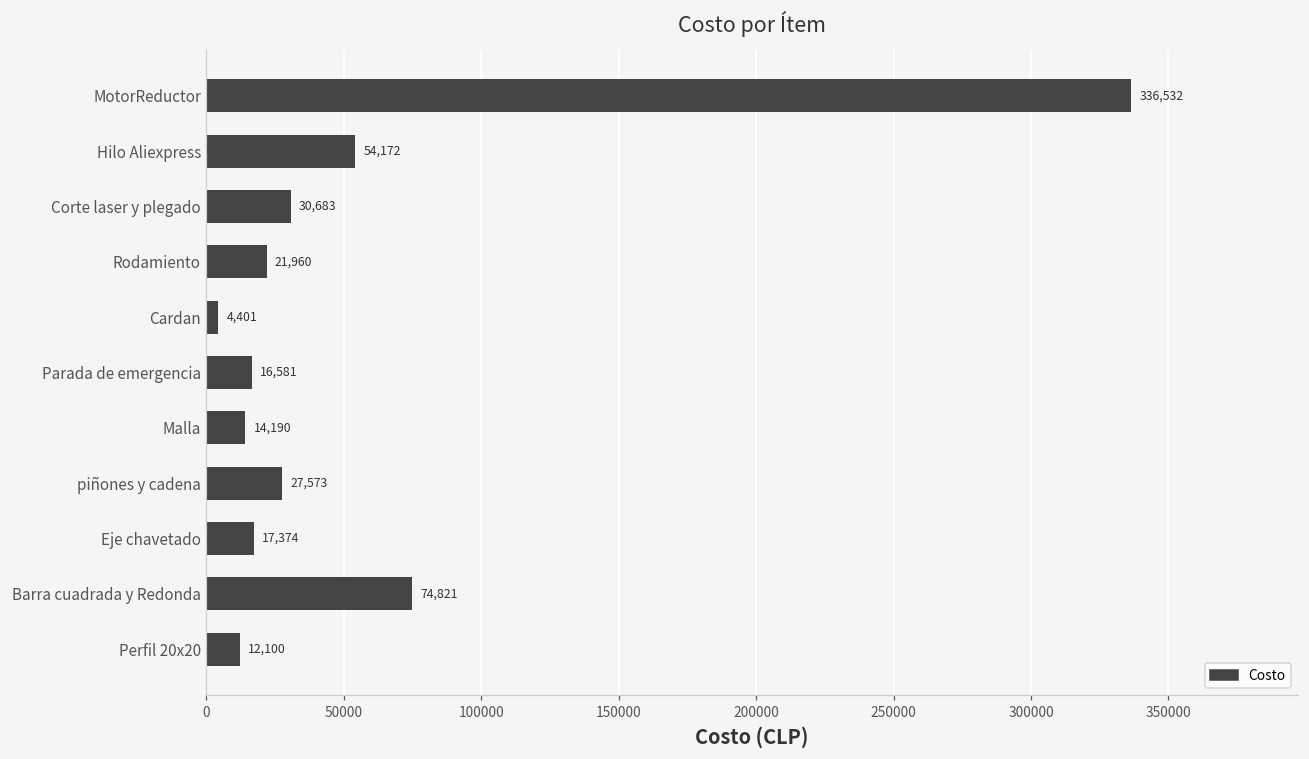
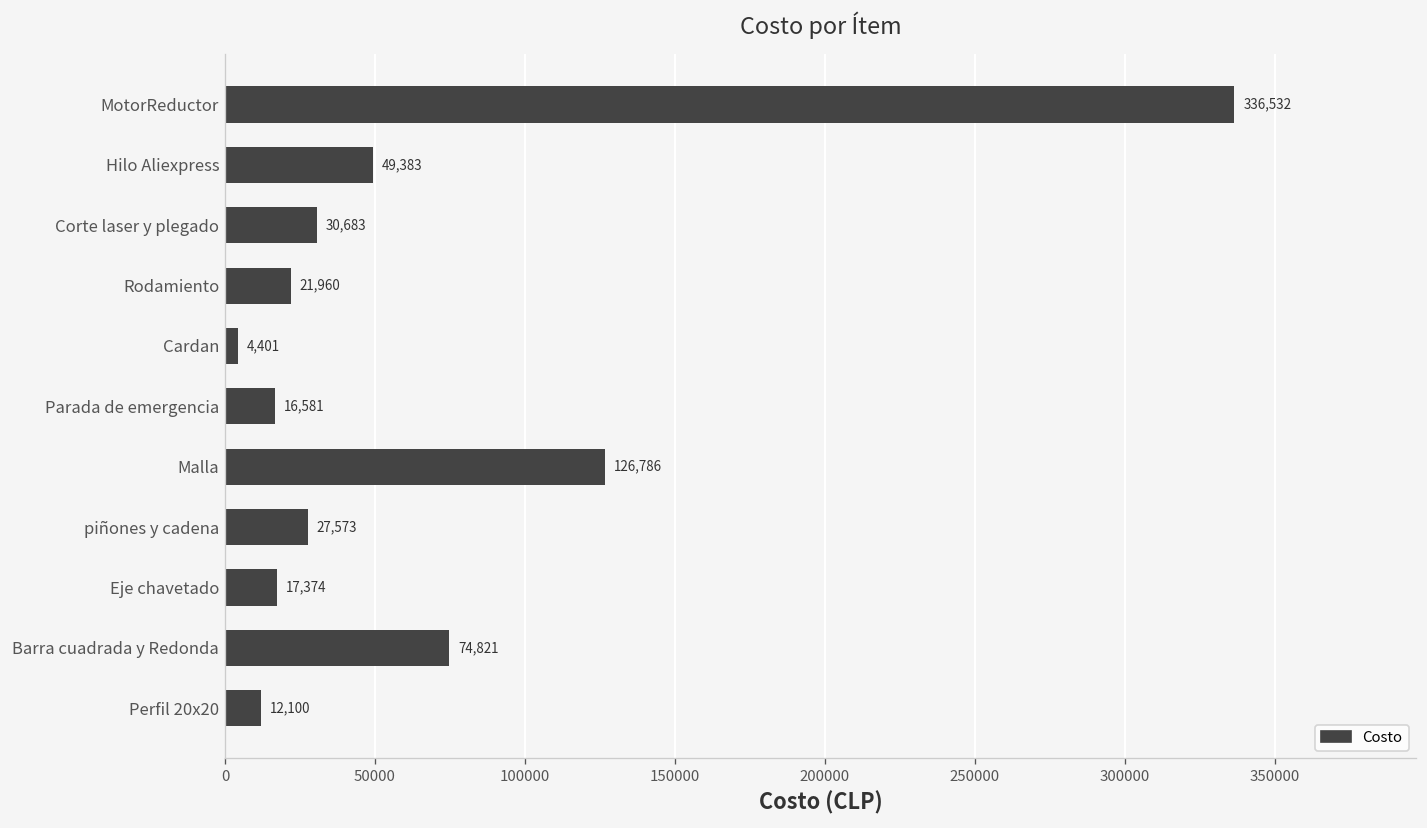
  {
    "MotorReductor": "336,532",
-   "Hilo Aliexpress": "54,172",
+   "Hilo Aliexpress": "49,383",
    "Corte laser y plegado": "30,683",
    "Rodamiento": "21,960",
    "Cardan": "4,401",
    "Parada de emergencia": "16,581",
-   "Malla": "14,190",
+   "Malla": "126,786",
    "piñones y cadena": "27,573",
    "Eje chavetado": "17,374",
    "Barra cuadrada y Redonda": "74,821",
    "Perfil 20x20": "12,100"
  }
